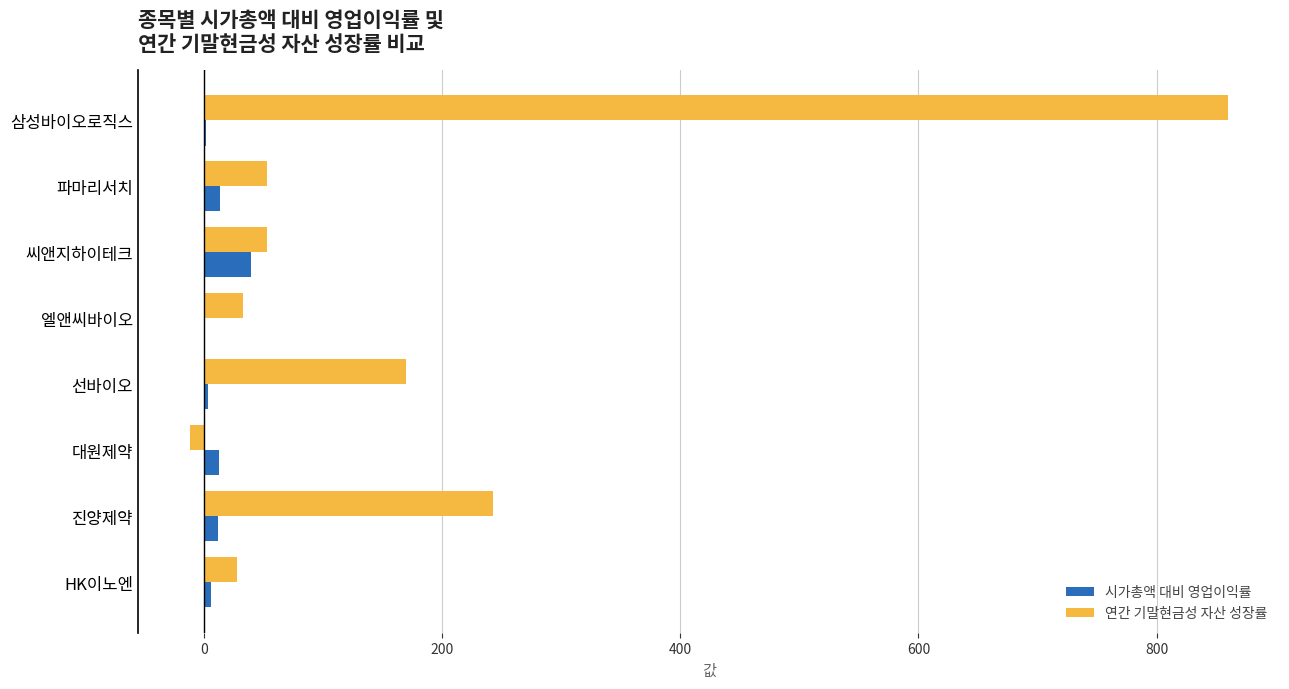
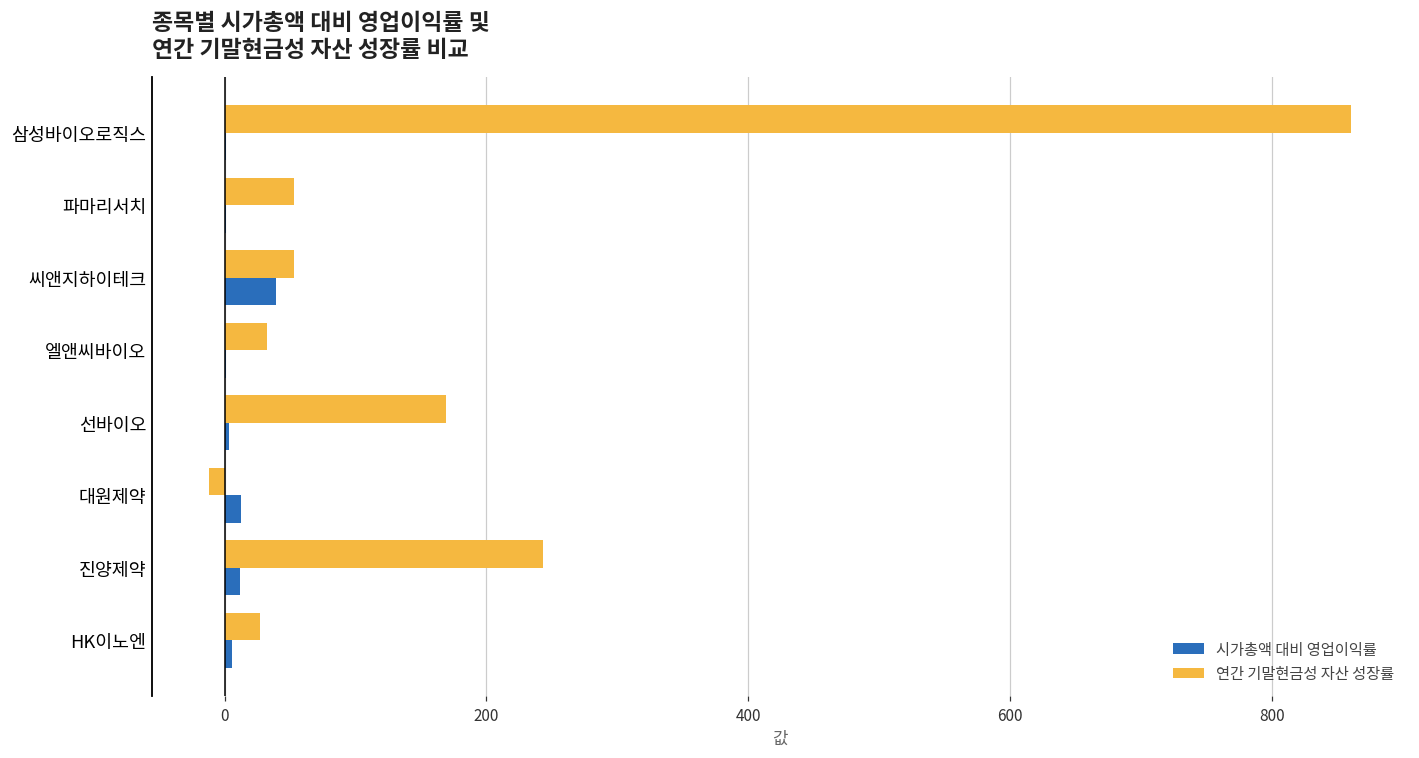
  {
    "시가총액 대비 영업이익률": {
-     "파마리서치": 13,
+     "파마리서치": 1,
      "씨앤지하이테크": 40,
      "선바이오": 3,
      "대원제약": 13,
      "진양제약": 12,
      "HK이노엔": 6
    },
    "연간 기말현금성 자산 성장률": {
      "삼성바이오로직스": 860,
      "파마리서치": 53,
      "씨앤지하이테크": 53,
      "엘앤씨바이오": 32,
      "선바이오": 169,
      "대원제약": -12,
      "진양제약": 243,
      "HK이노엔": 27
    }
  }
